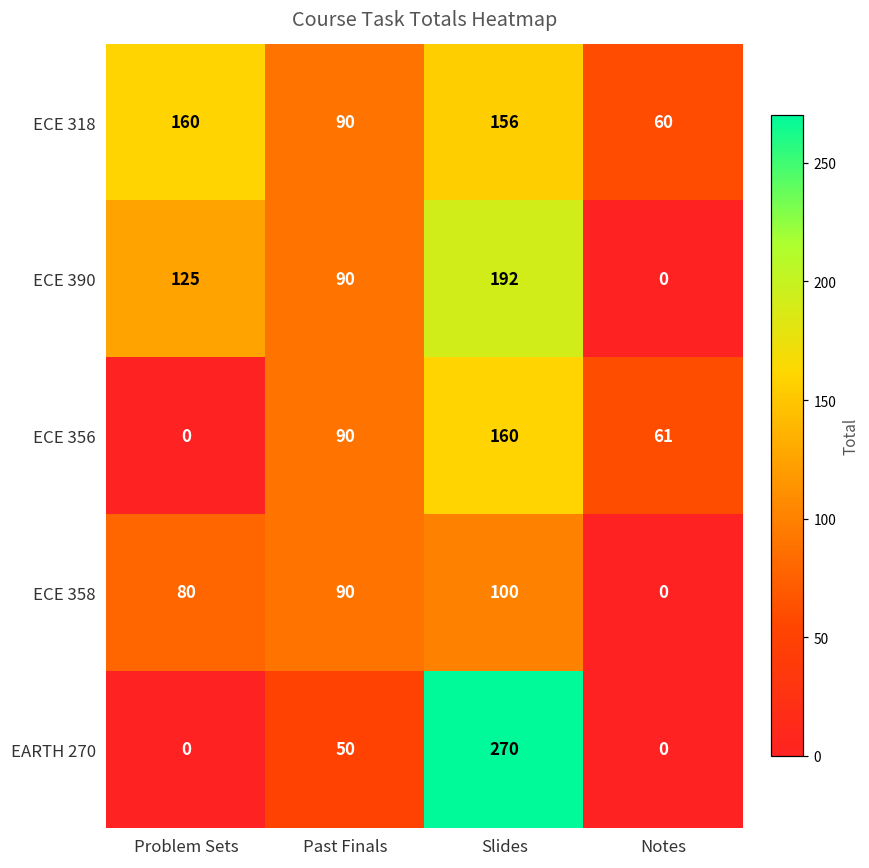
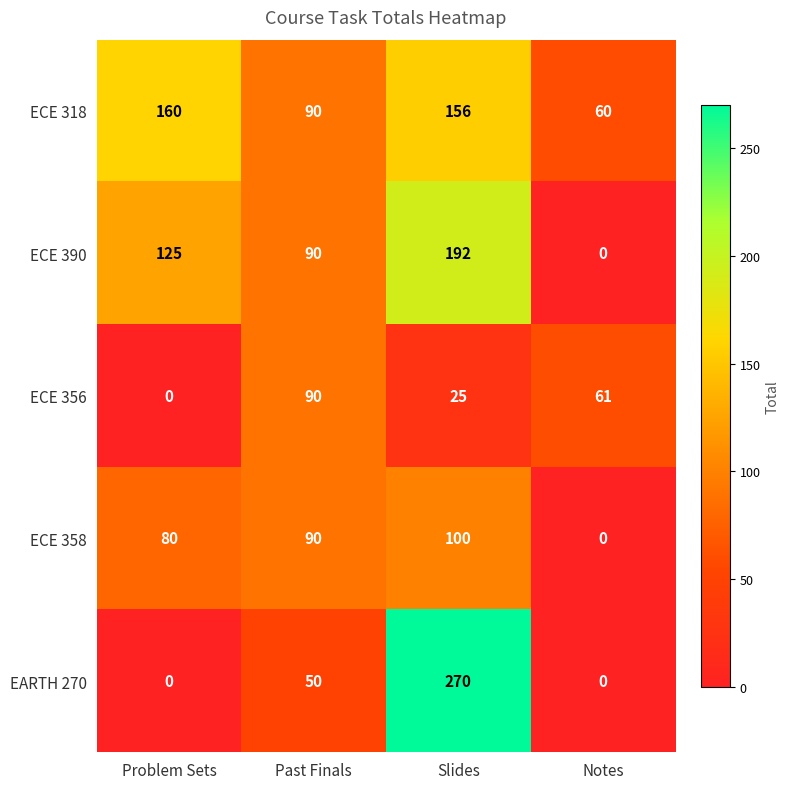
  {
    "ECE 318": {
      "Problem Sets": 160,
      "Past Finals": 90,
      "Slides": 156,
      "Notes": 60
    },
    "ECE 390": {
      "Problem Sets": 125,
      "Past Finals": 90,
      "Slides": 192,
      "Notes": 0
    },
    "ECE 356": {
      "Problem Sets": 0,
      "Past Finals": 90,
-     "Slides": 160,
+     "Slides": 25,
      "Notes": 61
    },
    "ECE 358": {
      "Problem Sets": 80,
      "Past Finals": 90,
      "Slides": 100,
      "Notes": 0
    },
    "EARTH 270": {
      "Problem Sets": 0,
      "Past Finals": 50,
      "Slides": 270,
      "Notes": 0
    }
  }
